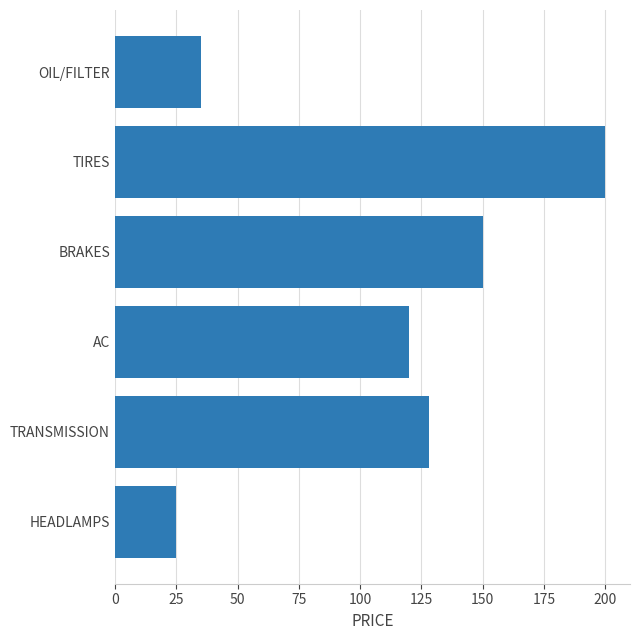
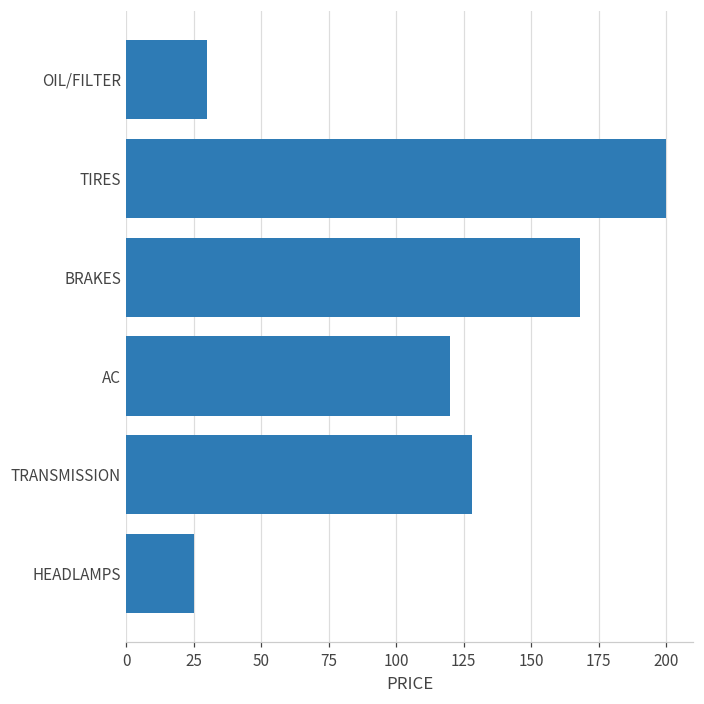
  {
-   "OIL/FILTER": 35,
+   "OIL/FILTER": 30,
    "TIRES": 200,
-   "BRAKES": 150,
+   "BRAKES": 168,
    "AC": 120,
    "TRANSMISSION": 128,
    "HEADLAMPS": 25
  }
